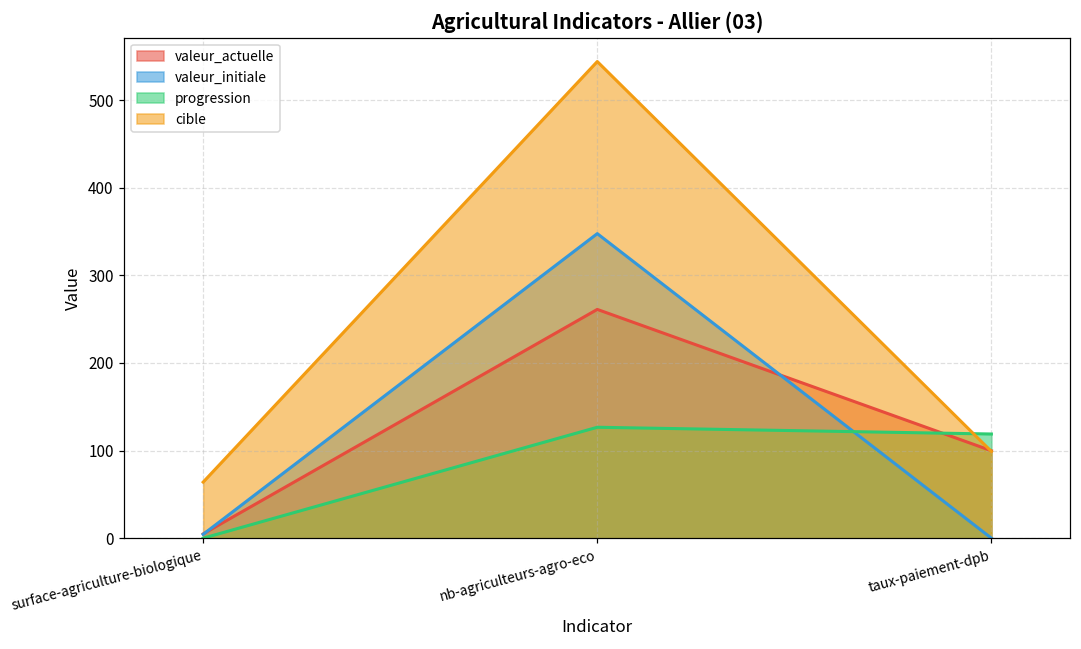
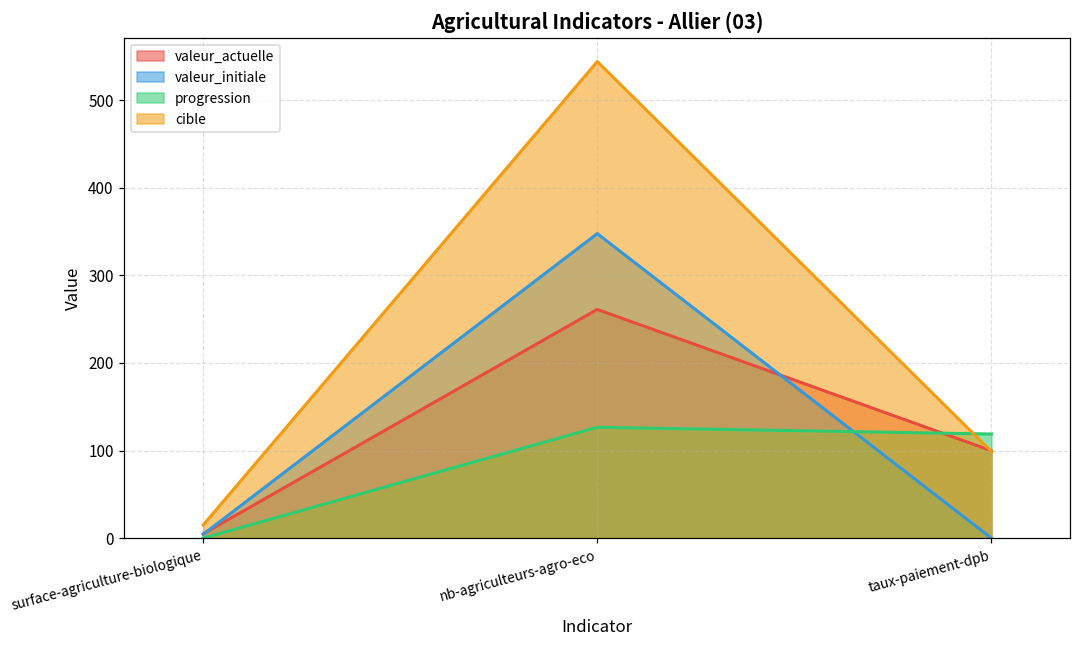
  {
    "valeur_actuelle": {
      "nb-agriculteurs-agro-eco": 260
    },
    "valeur_initiale": {
      "nb-agriculteurs-agro-eco": 350,
      "taux-paiement-dpb": 0
    },
    "progression": {
      "surface-agriculture-biologique": 0,
      "nb-agriculteurs-agro-eco": 130,
      "taux-paiement-dpb": 120
    },
    "cible": {
-     "surface-agriculture-biologique": 60,
+     "surface-agriculture-biologique": 20,
      "nb-agriculteurs-agro-eco": 540
    }
  }
